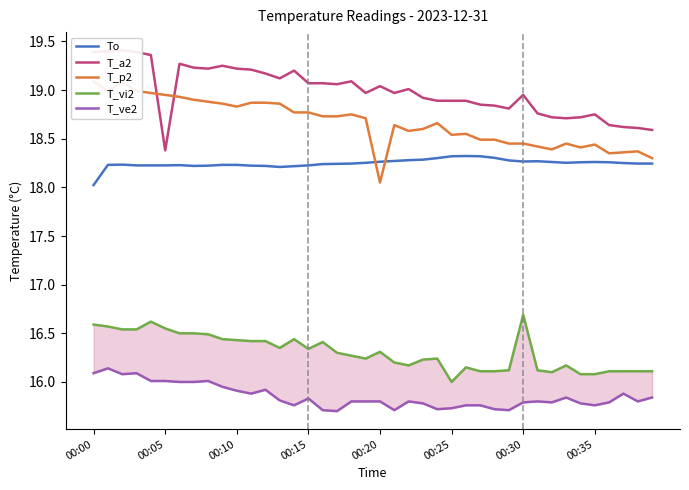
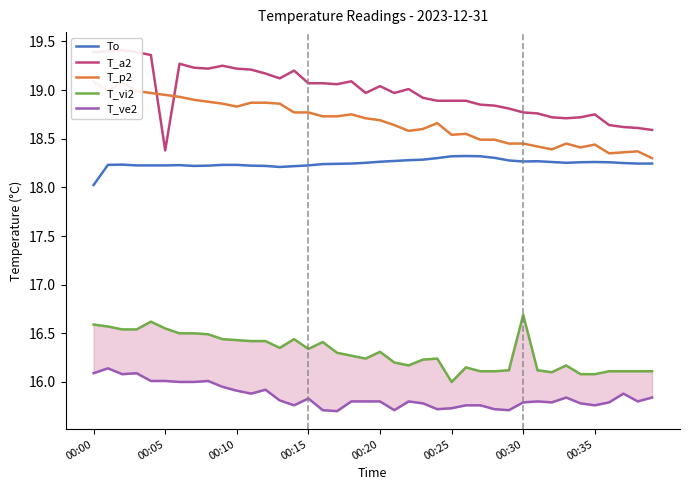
  {
    "To": {
      "00:00": 18.0,
      "00:05": 18.2,
      "00:10": 18.2,
      "00:15": 18.2,
      "00:20": 18.3,
      "00:25": 18.3,
      "00:30": 18.3,
      "00:35": 18.3
    },
    "T_a2": {
      "00:05": 18.4,
      "00:10": 19.2,
      "00:15": 19.1,
      "00:20": 19.0,
      "00:25": 18.9,
-     "00:30": 19.0,
+     "00:30": 18.8,
      "00:35": 18.8
    },
    "T_p2": {
      "00:05": 19.0,
      "00:10": 18.8,
      "00:15": 18.8,
-     "00:20": 18.1,
+     "00:20": 18.7,
      "00:25": 18.5,
      "00:30": 18.5,
      "00:35": 18.4
    },
    "T_vi2": {
      "00:00": 16.6,
      "00:05": 16.6,
      "00:10": 16.4,
      "00:15": 16.3,
      "00:20": 16.3,
      "00:25": 16.0,
      "00:30": 16.7,
      "00:35": 16.1
    },
    "T_ve2": {
      "00:00": 16.1,
      "00:05": 16.0,
      "00:10": 15.9,
      "00:15": 15.8,
      "00:20": 15.8,
      "00:25": 15.7,
      "00:30": 15.8,
      "00:35": 15.8
    }
  }
